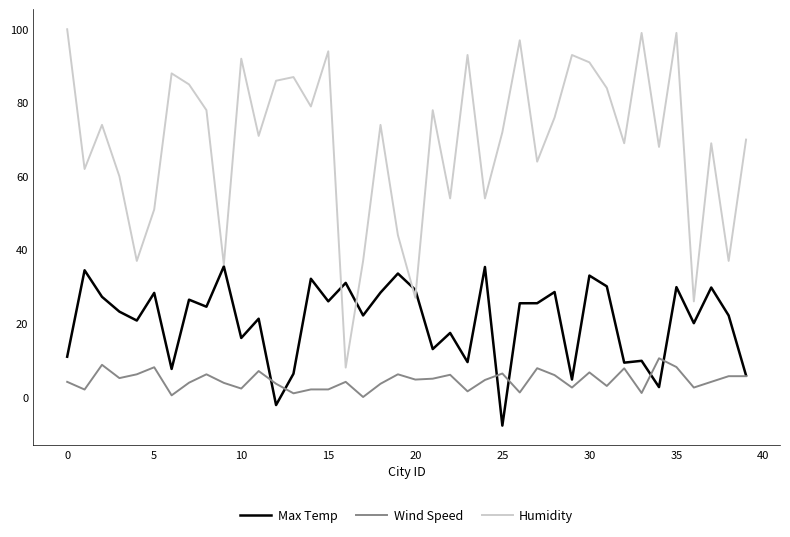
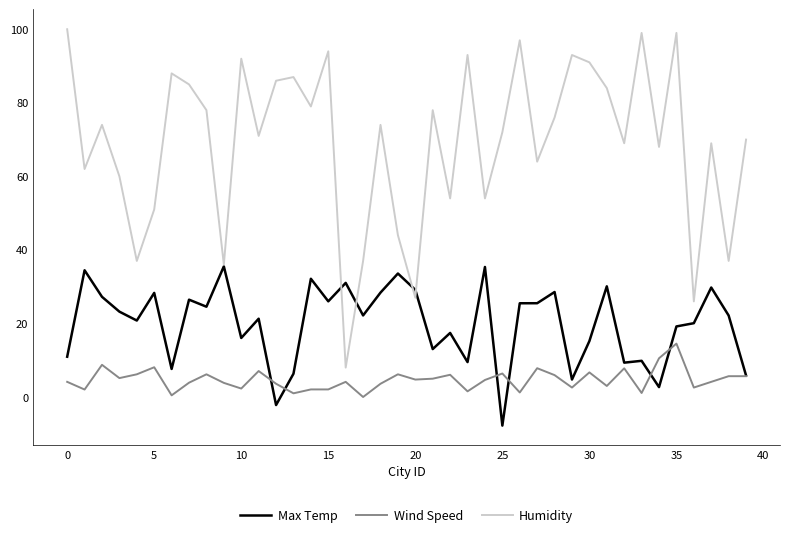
  {
    "Max Temp": {
      "0": 11,
      "5": 28,
      "10": 16,
      "15": 26,
      "20": 29,
      "25": -8,
-     "30": 33,
-     "35": 30
+     "30": 15,
+     "35": 19
    },
    "Wind Speed": {
      "0": 4,
      "5": 8,
      "10": 2,
      "15": 2,
      "20": 5,
      "25": 6,
      "30": 7,
-     "35": 8
+     "35": 15
    },
    "Humidity": {
      "0": 100,
      "5": 51,
      "10": 92,
      "15": 94,
      "20": 27,
      "25": 72,
      "30": 91,
      "35": 99
    }
  }
